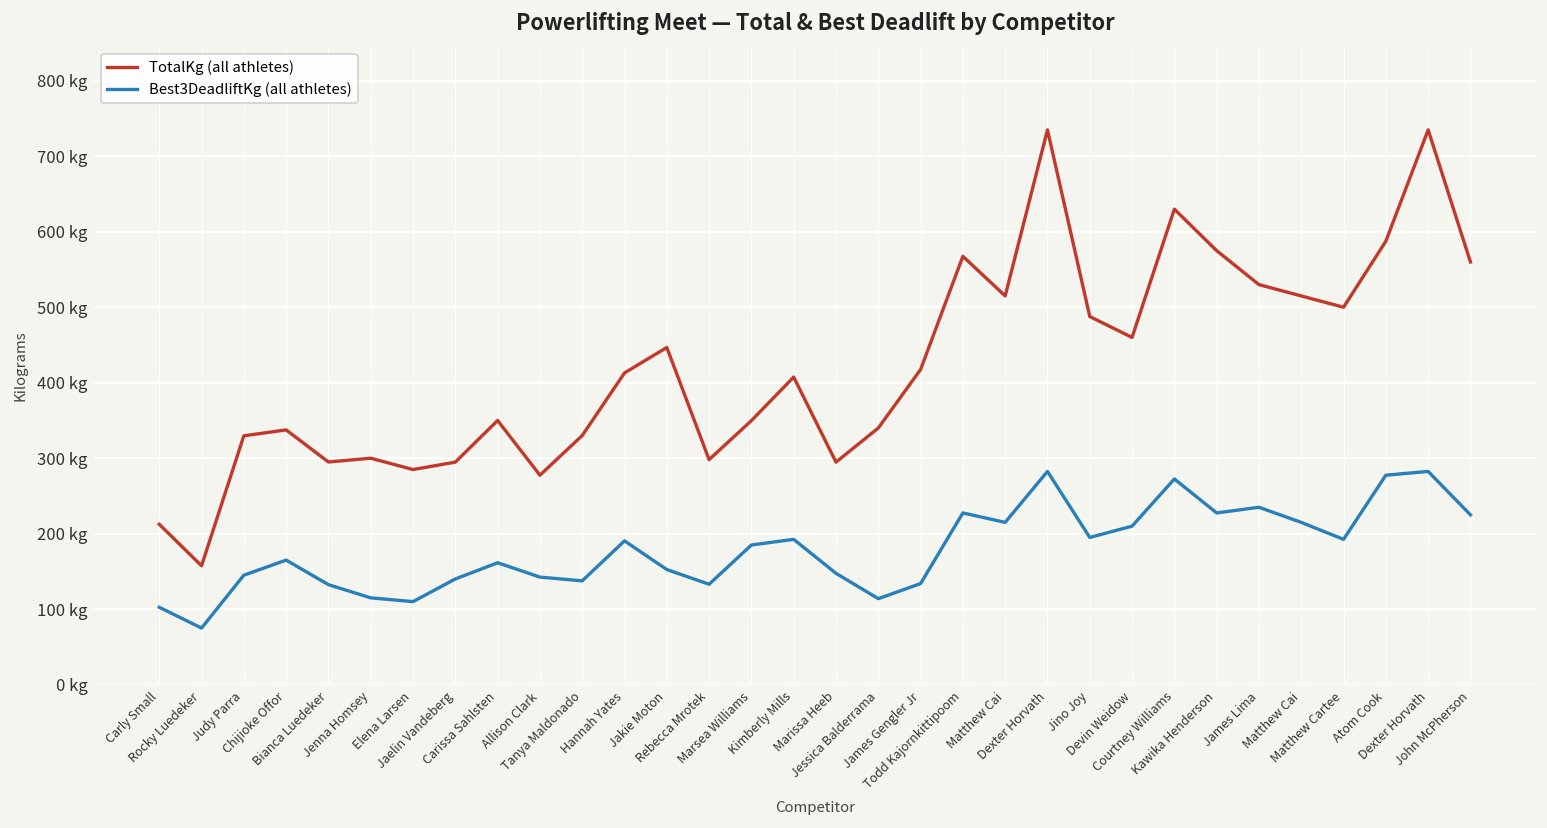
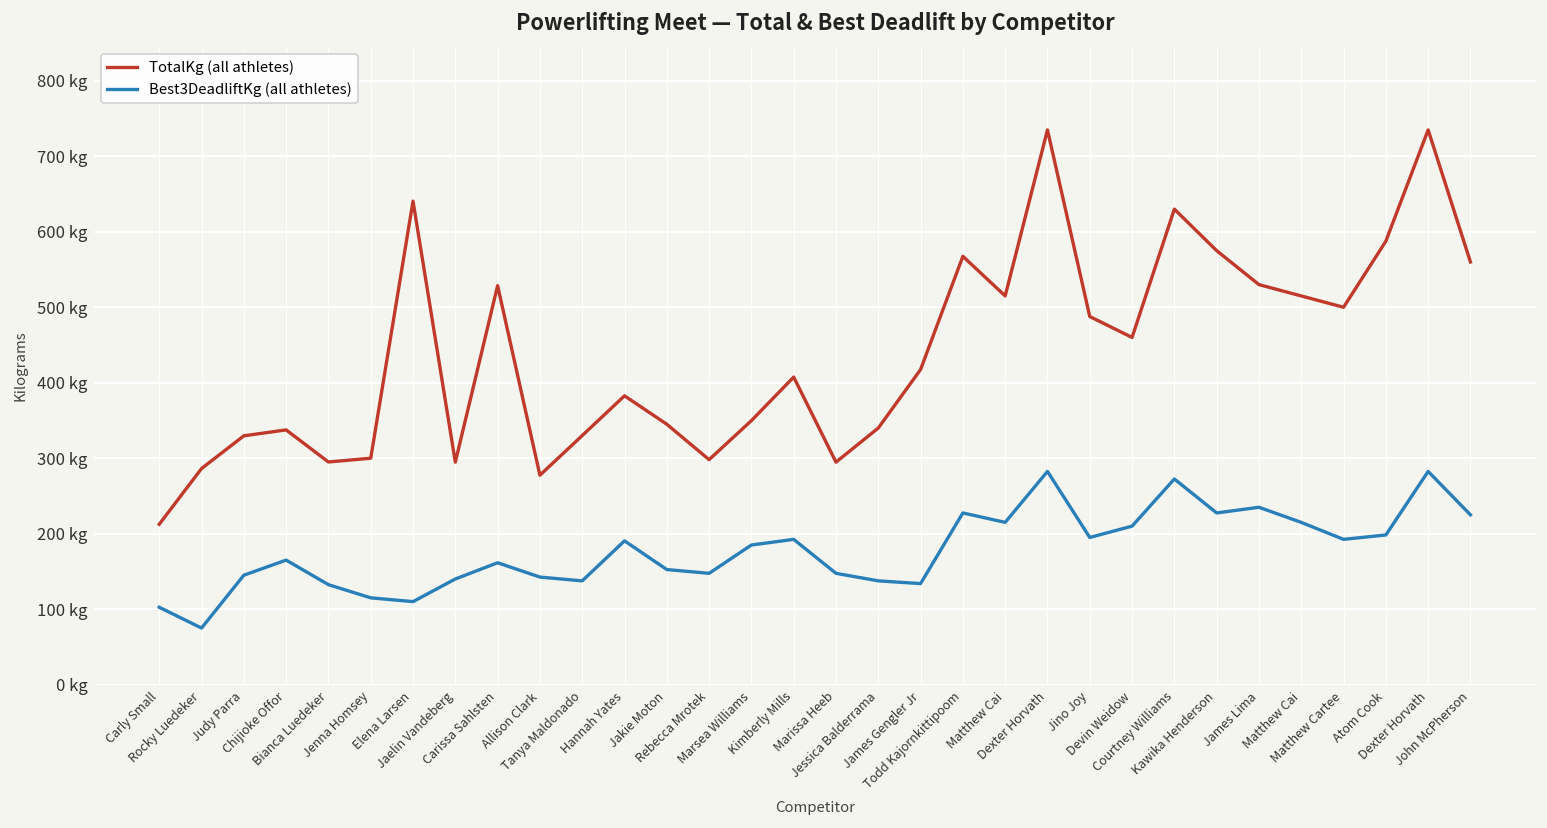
  {
    "TotalKg (all athletes)": {
      "Carly Small": "210 kg",
-     "Rocky Luedeker": "160 kg",
+     "Rocky Luedeker": "290 kg",
      "Judy Parra": "330 kg",
      "Chijioke Offor": "340 kg",
      "Bianca Luedeker": "300 kg",
      "Jenna Homsey": "300 kg",
-     "Elena Larsen": "290 kg",
+     "Elena Larsen": "640 kg",
      "Jaelin Vandeberg": "290 kg",
-     "Carissa Sahlsten": "350 kg",
+     "Carissa Sahlsten": "530 kg",
      "Allison Clark": "280 kg",
      "Tanya Maldonado": "330 kg",
-     "Hannah Yates": "410 kg",
-     "Jakie Moton": "450 kg",
+     "Hannah Yates": "380 kg",
+     "Jakie Moton": "350 kg",
      "Rebecca Mrotek": "300 kg",
      "Marsea Williams": "350 kg",
      "Kimberly Mills": "410 kg",
      "Marissa Heeb": "290 kg",
      "Jessica Balderrama": "340 kg",
      "James Gengler Jr": "420 kg",
      "Todd Kajornkittipoom": "570 kg",
      "Jino Joy": "490 kg",
      "Devin Weidow": "460 kg",
      "Courtney Williams": "630 kg",
      "Kawika Henderson": "580 kg",
      "James Lima": "530 kg",
      "Matthew Cartee": "500 kg",
      "Atom Cook": "590 kg",
      "John McPherson": "560 kg"
    },
    "Best3DeadliftKg (all athletes)": {
      "Carly Small": "100 kg",
      "Rocky Luedeker": "80 kg",
      "Judy Parra": "150 kg",
      "Chijioke Offor": "170 kg",
      "Bianca Luedeker": "130 kg",
      "Jenna Homsey": "120 kg",
      "Elena Larsen": "110 kg",
      "Jaelin Vandeberg": "140 kg",
      "Carissa Sahlsten": "160 kg",
      "Allison Clark": "140 kg",
      "Tanya Maldonado": "140 kg",
      "Hannah Yates": "190 kg",
      "Jakie Moton": "150 kg",
-     "Rebecca Mrotek": "130 kg",
+     "Rebecca Mrotek": "150 kg",
      "Marsea Williams": "190 kg",
      "Kimberly Mills": "190 kg",
      "Marissa Heeb": "150 kg",
-     "Jessica Balderrama": "110 kg",
+     "Jessica Balderrama": "140 kg",
      "James Gengler Jr": "130 kg",
      "Todd Kajornkittipoom": "230 kg",
      "Jino Joy": "200 kg",
      "Devin Weidow": "210 kg",
      "Courtney Williams": "270 kg",
      "Kawika Henderson": "230 kg",
      "James Lima": "240 kg",
      "Matthew Cartee": "190 kg",
-     "Atom Cook": "280 kg",
+     "Atom Cook": "200 kg",
      "John McPherson": "230 kg"
    }
  }
